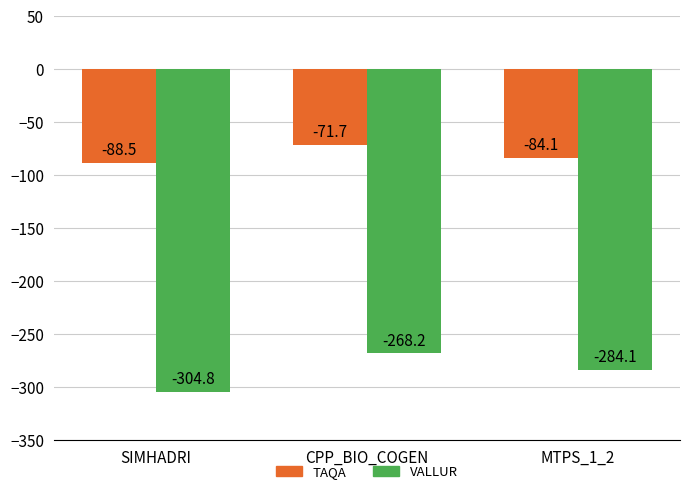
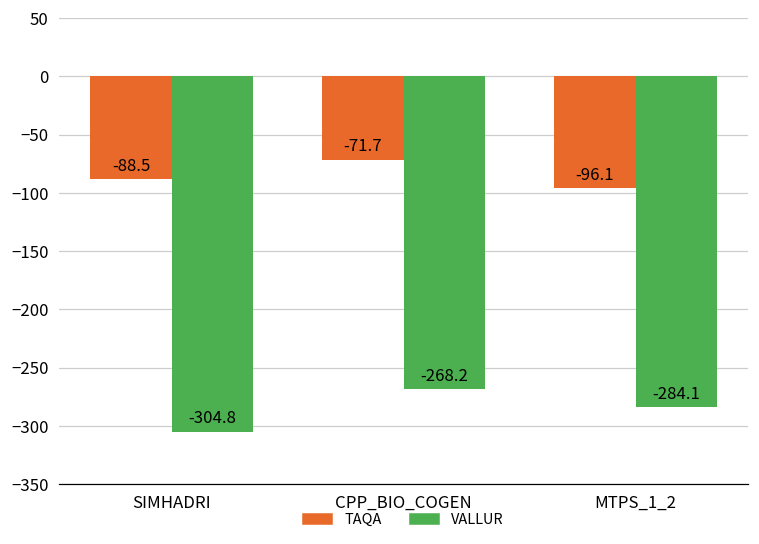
  {
    "TAQA": {
      "SIMHADRI": -88.5,
      "CPP_BIO_COGEN": -71.7,
-     "MTPS_1_2": -84.1
+     "MTPS_1_2": -96.1
    },
    "VALLUR": {
      "SIMHADRI": -304.8,
      "CPP_BIO_COGEN": -268.2,
      "MTPS_1_2": -284.1
    }
  }
